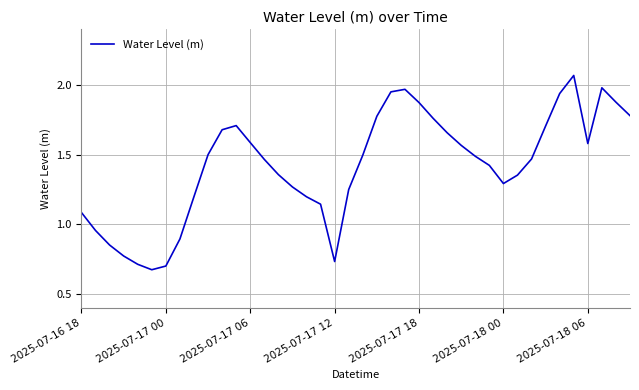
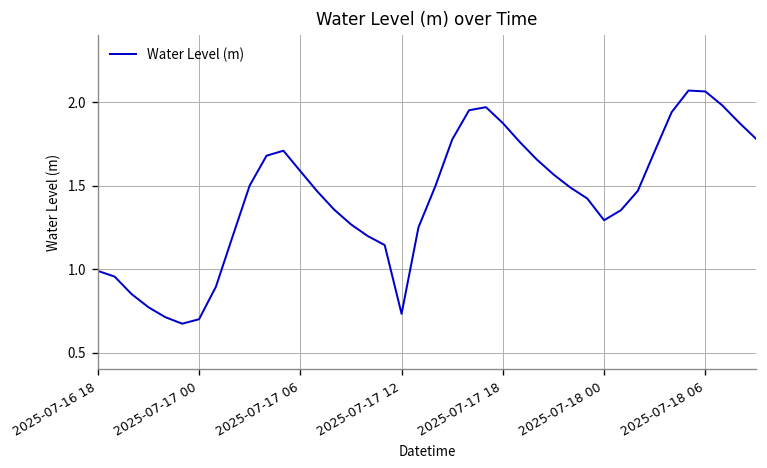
  {
-   "2025-07-16 18": 1.08,
+   "2025-07-16 18": 0.99,
    "2025-07-17 00": 0.70,
    "2025-07-17 06": 1.59,
    "2025-07-17 12": 0.73,
    "2025-07-17 18": 1.87,
    "2025-07-18 00": 1.29,
-   "2025-07-18 06": 1.58
+   "2025-07-18 06": 2.06
  }
